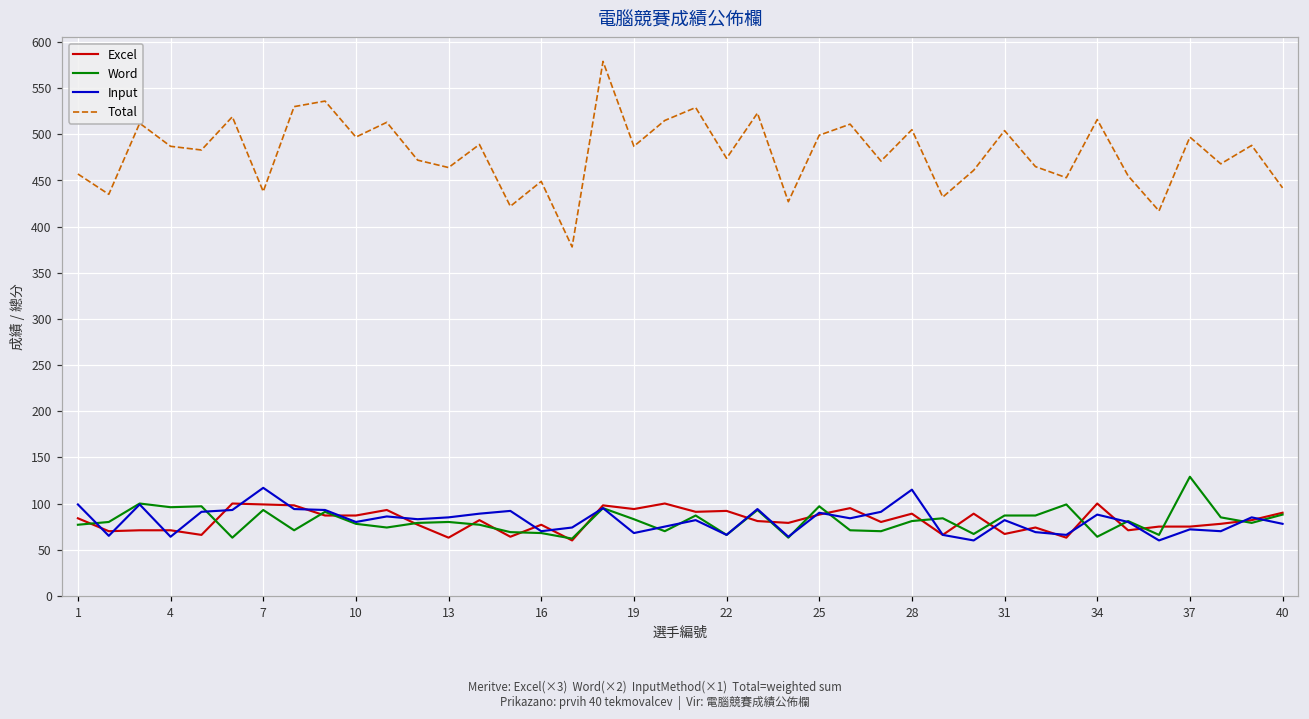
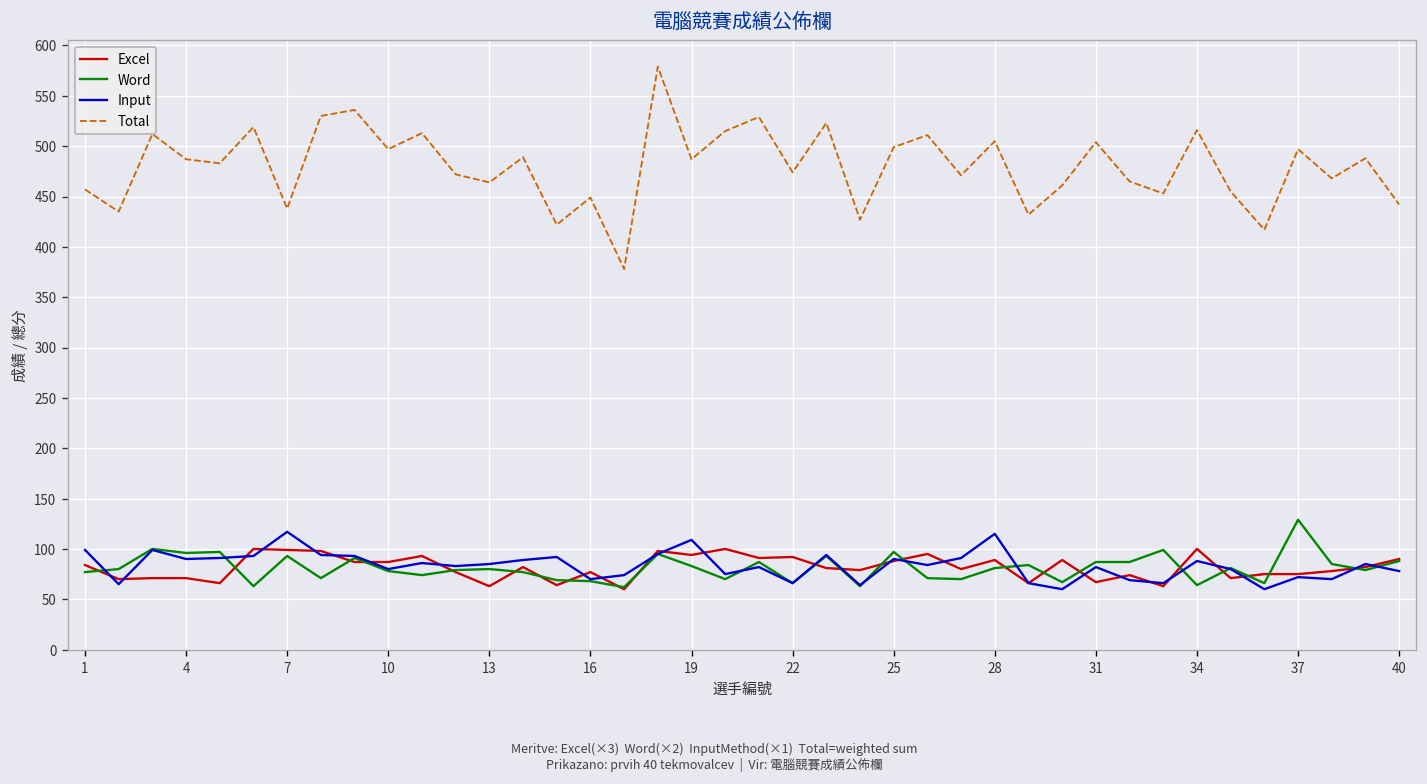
  {
    "Excel": {
      "1": 80,
      "4": 70,
      "7": 100,
      "10": 90,
      "13": 60,
      "16": 80,
      "19": 90,
      "22": 90,
      "28": 90,
      "31": 70,
      "34": 100
    },
    "Word": {
      "1": 80,
      "4": 100,
      "7": 90,
      "13": 80,
      "19": 80,
      "25": 100,
      "28": 80,
      "31": 90,
      "34": 60,
      "37": 130
    },
    "Input": {
      "1": 100,
-     "4": 60,
+     "4": 90,
      "7": 120,
      "13": 90,
-     "19": 70,
+     "19": 110,
      "28": 120,
      "31": 80,
      "34": 90,
      "40": 80
    },
    "Total": {
      "1": 460,
      "4": 490,
      "7": 440,
      "10": 500,
      "13": 460,
      "16": 450,
      "19": 490,
      "22": 470,
      "25": 500,
      "28": 510,
      "31": 500,
      "34": 520,
      "37": 500,
      "40": 440
    }
  }
